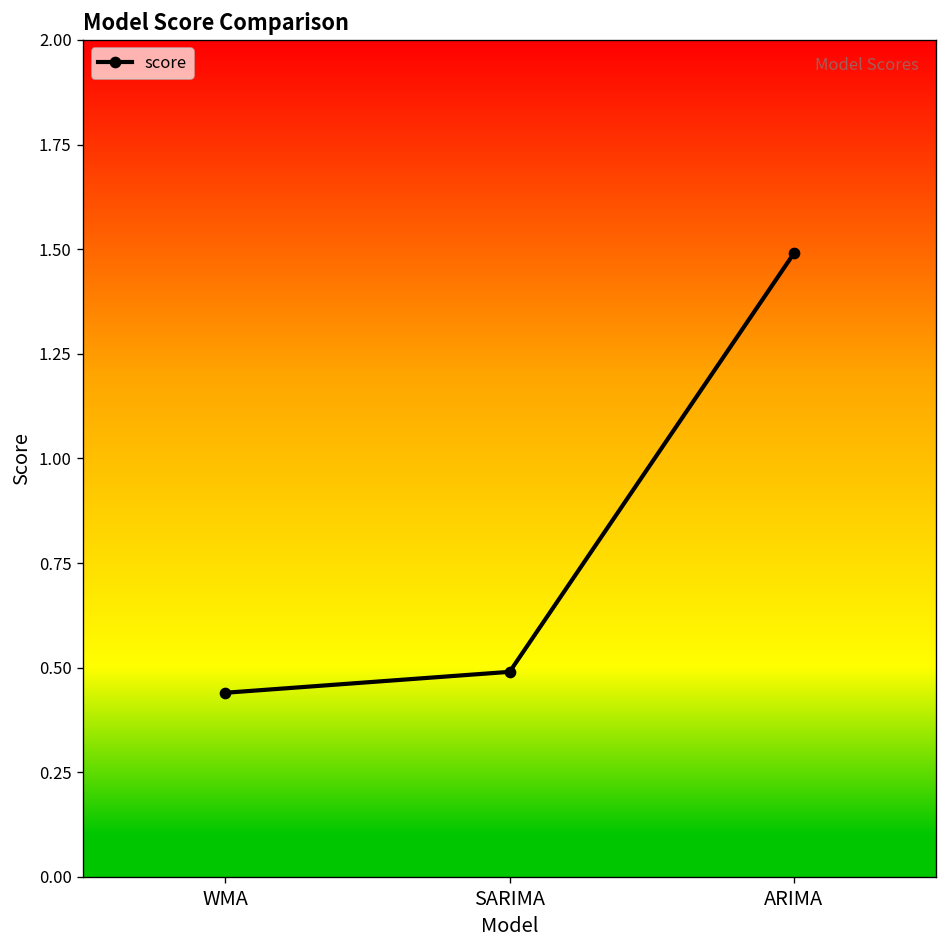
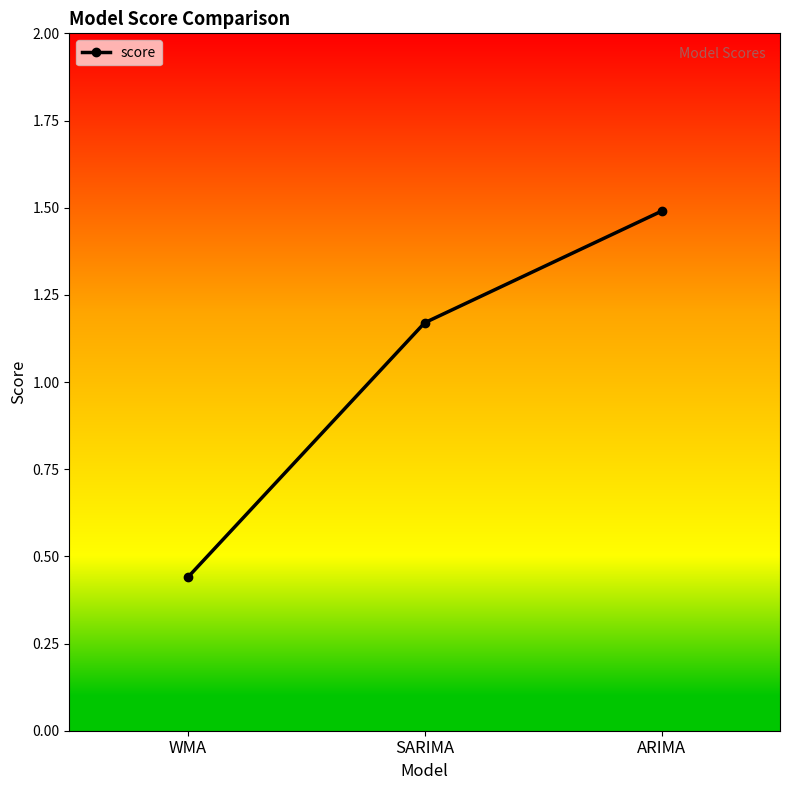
  {
    "WMA": 0.44,
-   "SARIMA": 0.49,
+   "SARIMA": 1.17,
    "ARIMA": 1.49
  }
